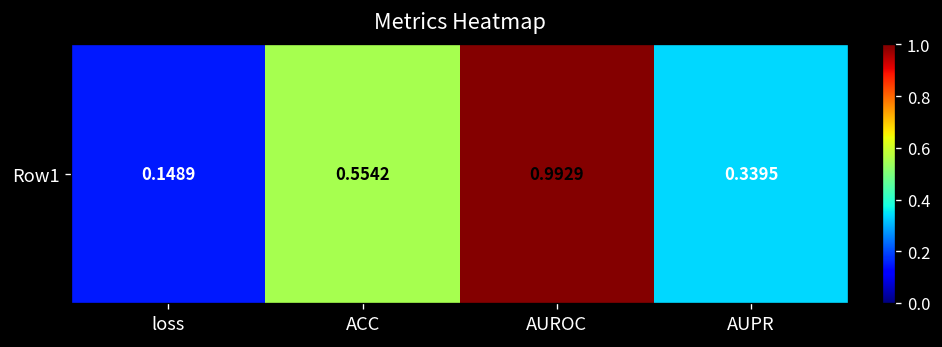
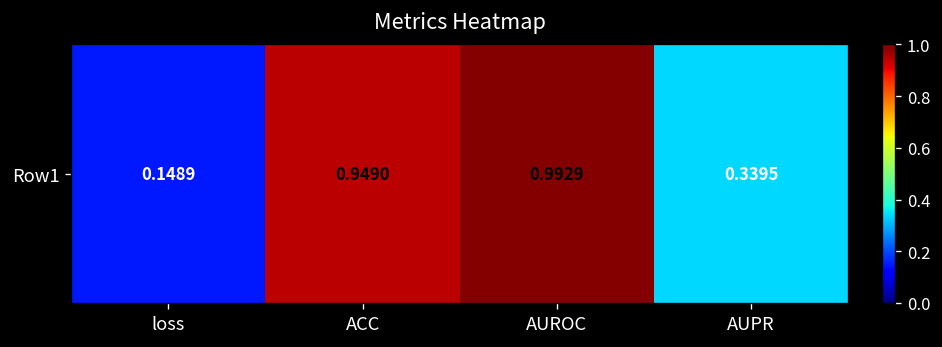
  {
    "Row1": {
      "loss": 0.1489,
-     "ACC": 0.5542,
+     "ACC": 0.9490,
      "AUROC": 0.9929,
      "AUPR": 0.3395
    }
  }
